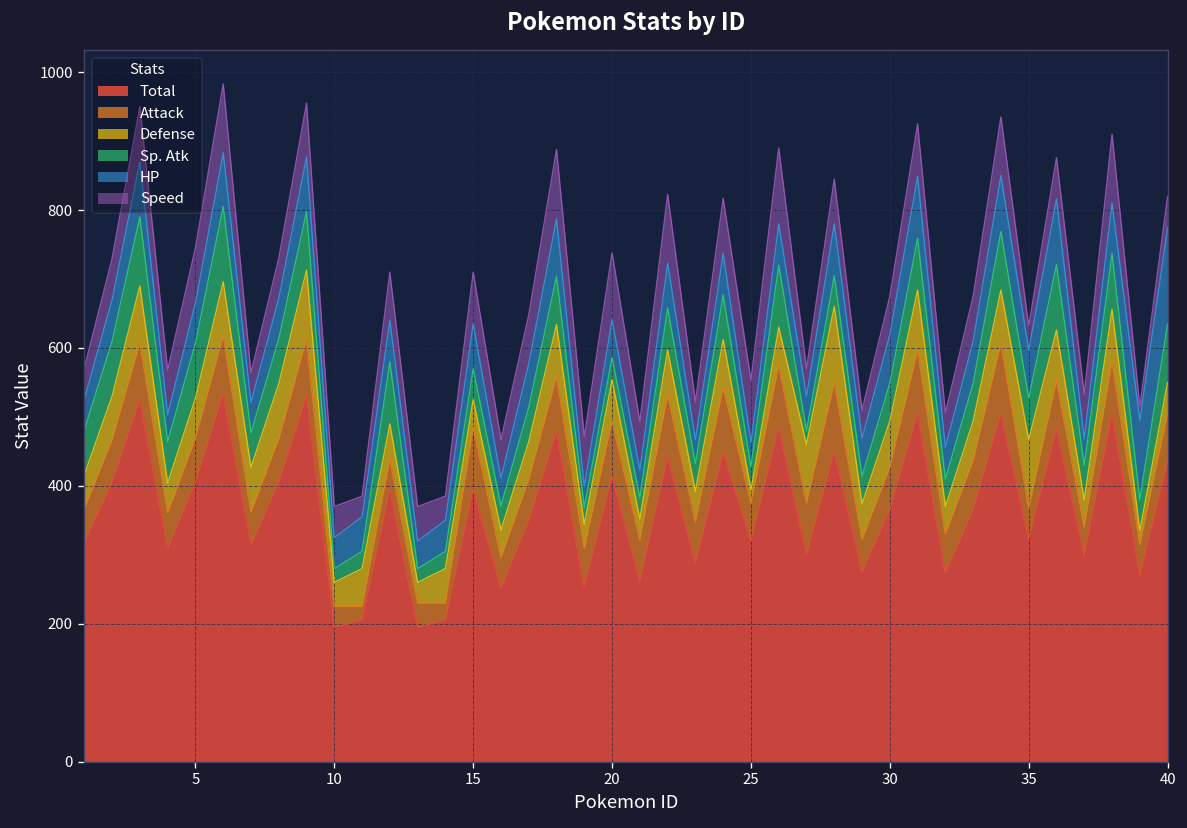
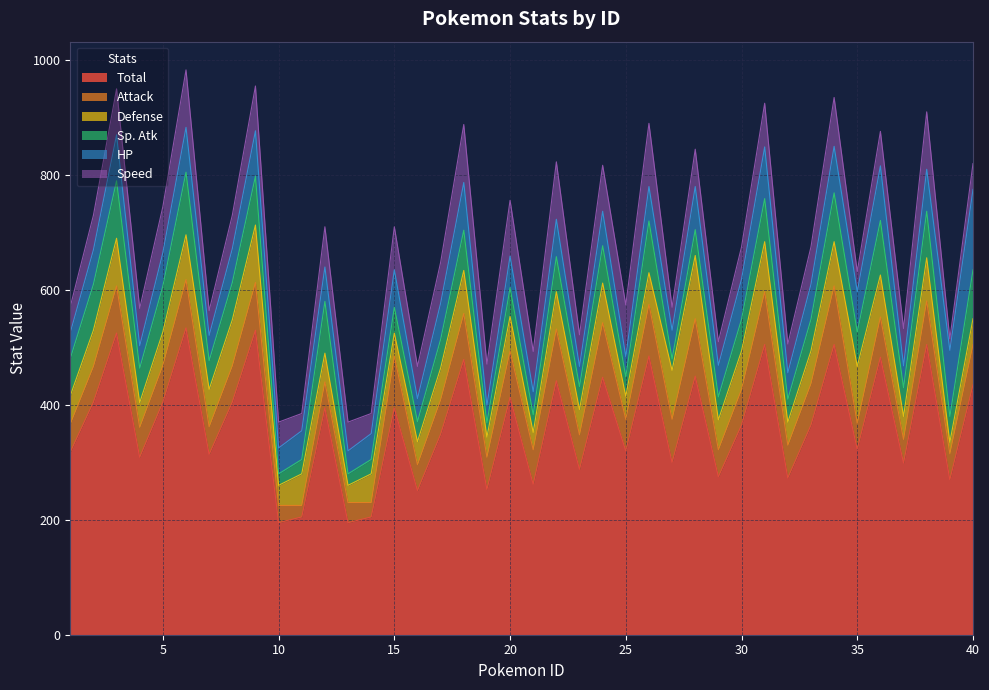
  {
    "Defense": {
      "5": 60,
      "10": 40,
      "15": 40,
      "20": 60,
-     "25": 20,
+     "25": 40,
      "30": 70,
      "35": 100,
      "40": 50
    },
    "Sp. Atk": {
      "5": 80,
      "10": 20,
      "15": 50,
-     "20": 30,
+     "20": 50,
      "25": 30,
      "30": 60,
      "35": 60,
      "40": 90
    },
    "HP": {
      "5": 60,
      "10": 50,
      "15": 70,
      "20": 60,
      "25": 40,
      "30": 70,
      "35": 70,
      "40": 140
    },
    "Speed": {
      "5": 80,
      "10": 50,
      "15": 80,
      "20": 100,
      "25": 90,
      "30": 60,
      "35": 40,
      "40": 50
    }
  }
